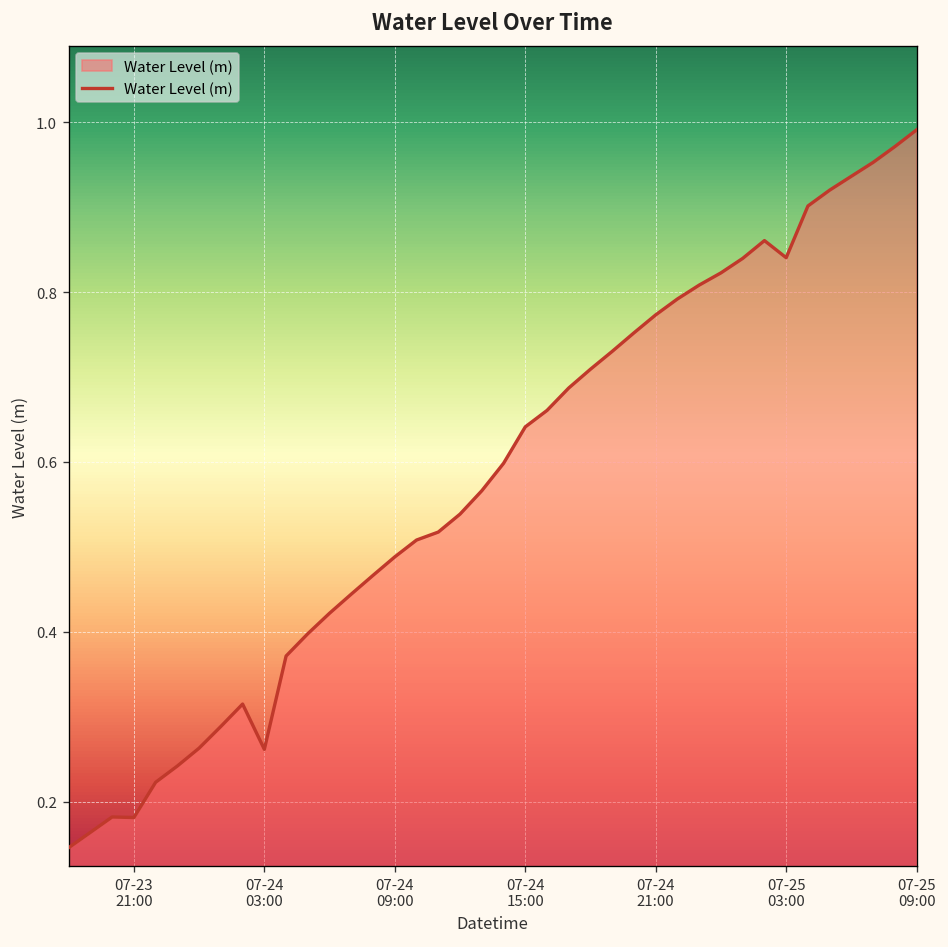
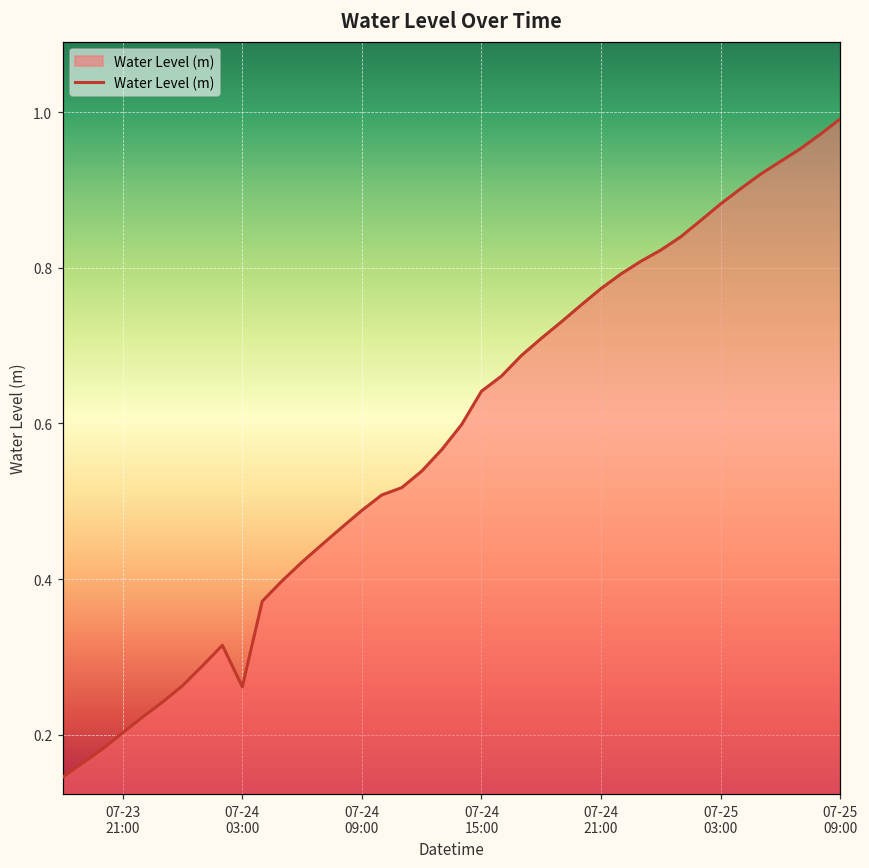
  {
-   "07-23 21:00": 0.18,
+   "07-23 21:00": 0.20,
    "07-24 03:00": 0.26,
    "07-24 09:00": 0.49,
    "07-24 15:00": 0.64,
    "07-24 21:00": 0.77,
-   "07-25 03:00": 0.84,
+   "07-25 03:00": 0.88,
    "07-25 09:00": 0.99
  }
